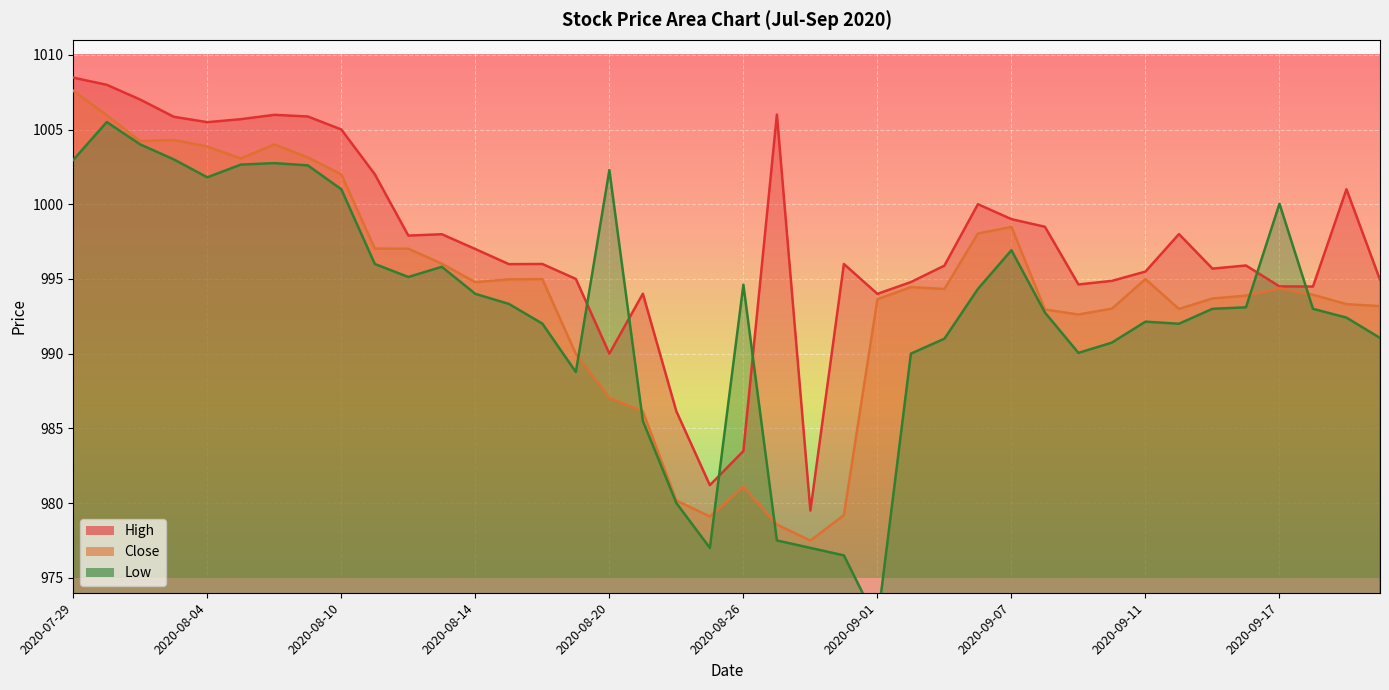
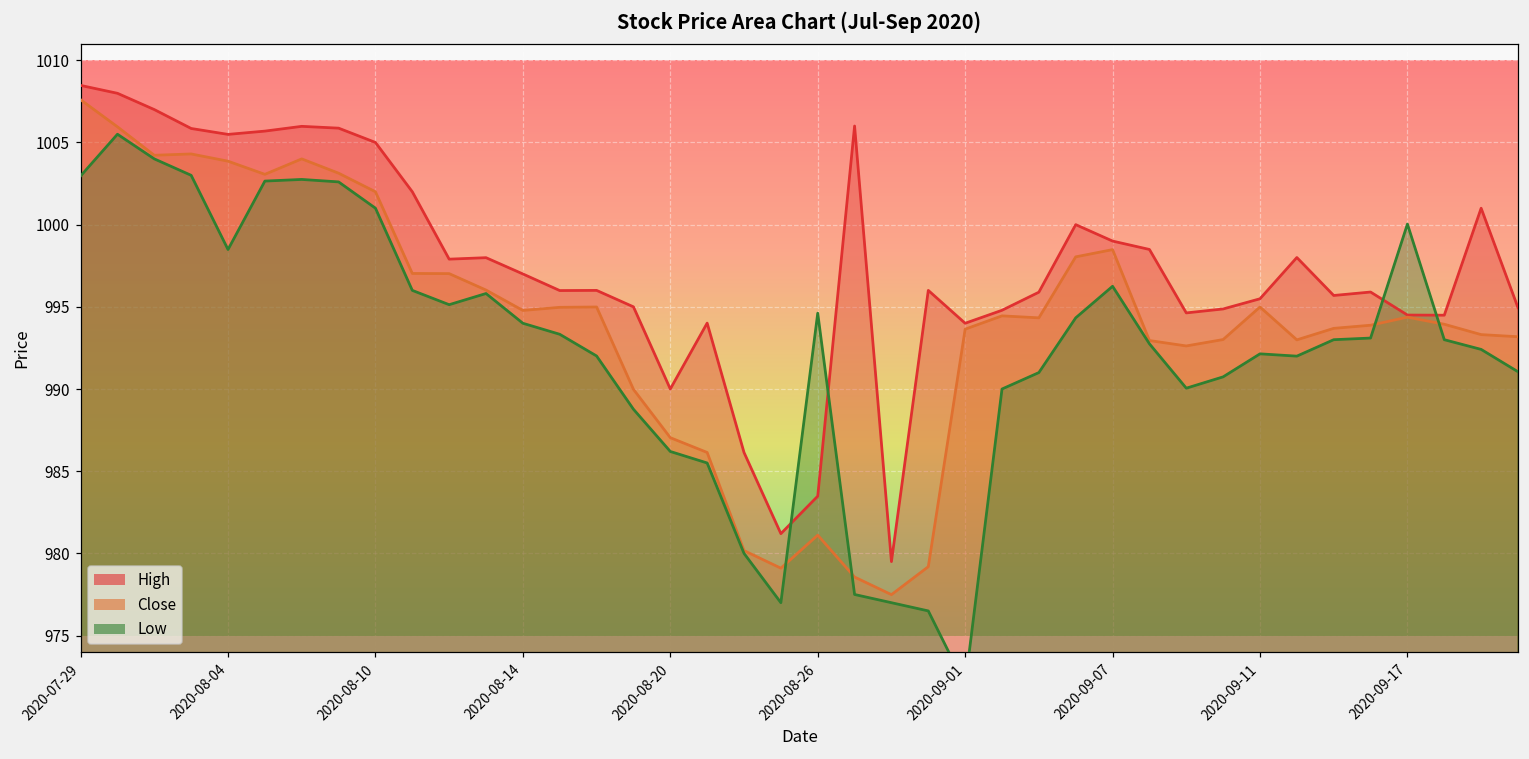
  {
    "Low": {
      "2020-07-29": 1003.0,
-     "2020-08-04": 1001.8,
+     "2020-08-04": 998.5,
      "2020-08-10": 1001.0,
      "2020-08-14": 994.0,
-     "2020-08-20": 1002.3,
+     "2020-08-20": 986.2,
      "2020-08-26": 994.6,
-     "2020-09-07": 996.9,
+     "2020-09-07": 996.3,
      "2020-09-11": 992.1,
      "2020-09-17": 1000.0
    }
  }
